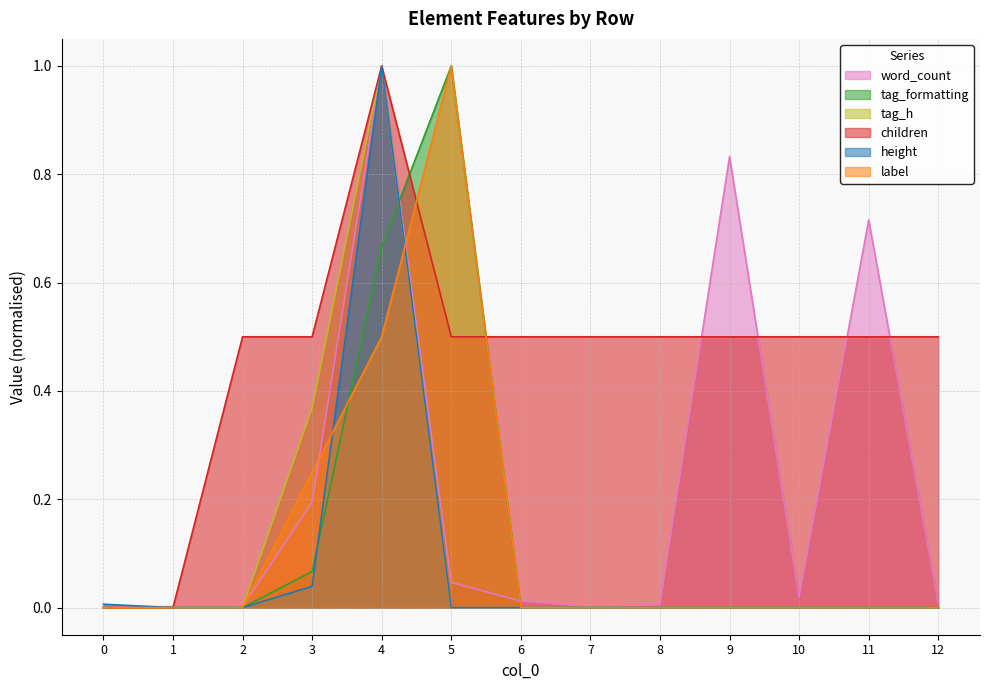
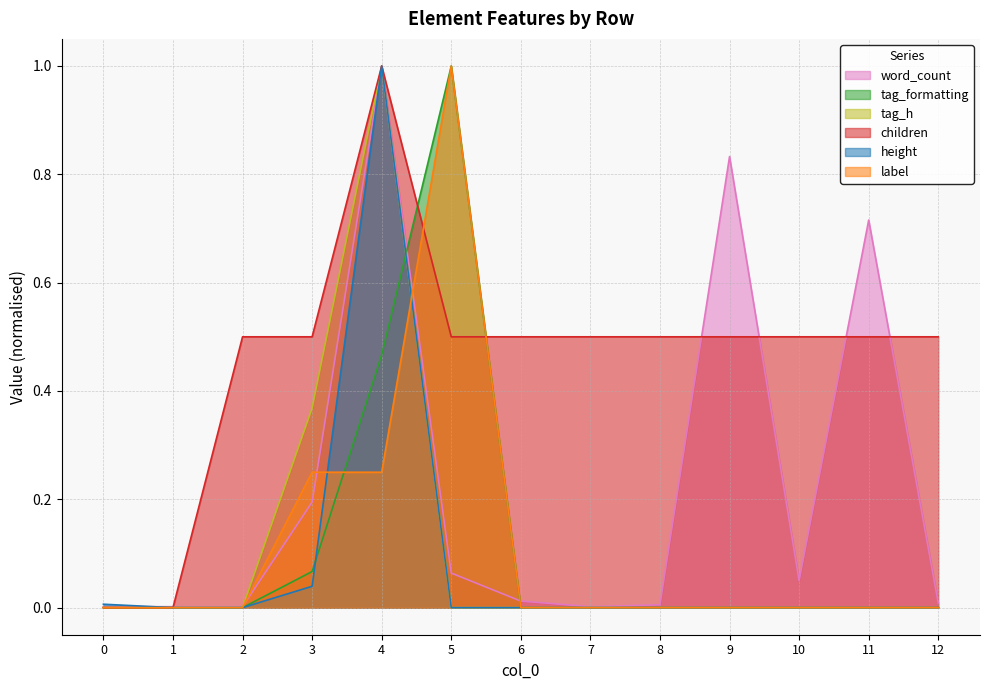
  {
    "word_count": {
      "3": 0.19,
-     "5": 0.05,
+     "5": 0.06,
      "6": 0.01,
      "8": 0.01,
      "9": 0.83,
-     "10": 0.02,
+     "10": 0.05,
      "11": 0.72,
      "12": 0.01
    },
    "tag_formatting": {
      "3": 0.07,
-     "4": 0.67
+     "4": 0.47
    },
    "tag_h": {
      "3": 0.37
    },
    "children": {
      "2": 0.50,
      "3": 0.50,
      "5": 0.50,
      "6": 0.50,
      "7": 0.50,
      "8": 0.50,
      "9": 0.50,
      "10": 0.50,
      "11": 0.50,
      "12": 0.50
    },
    "height": {
      "3": 0.04
    },
    "label": {
      "3": 0.25,
-     "4": 0.50
+     "4": 0.25
    }
  }
